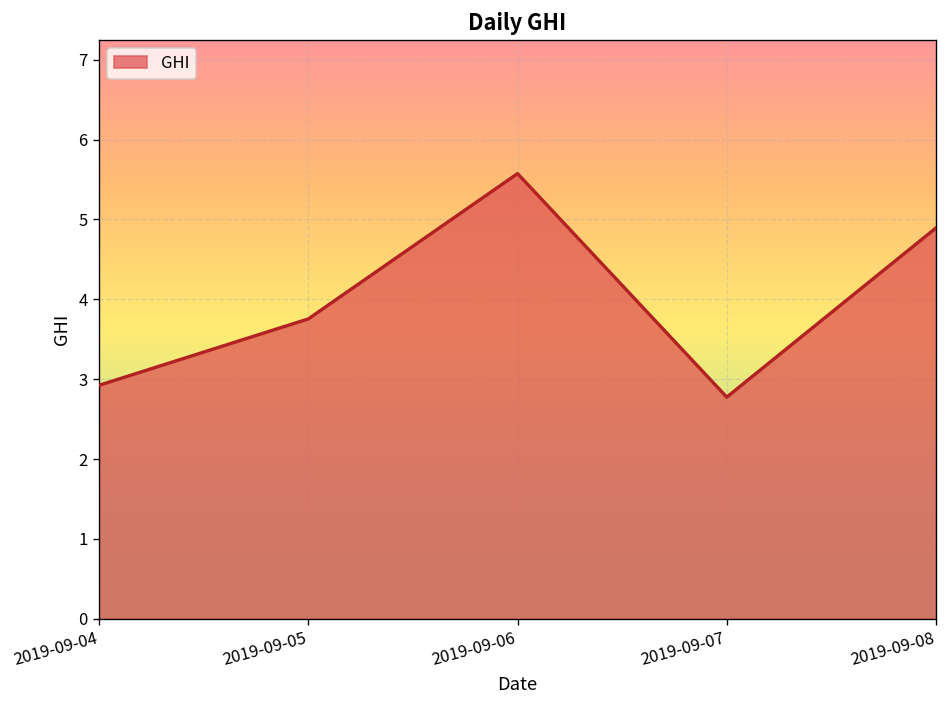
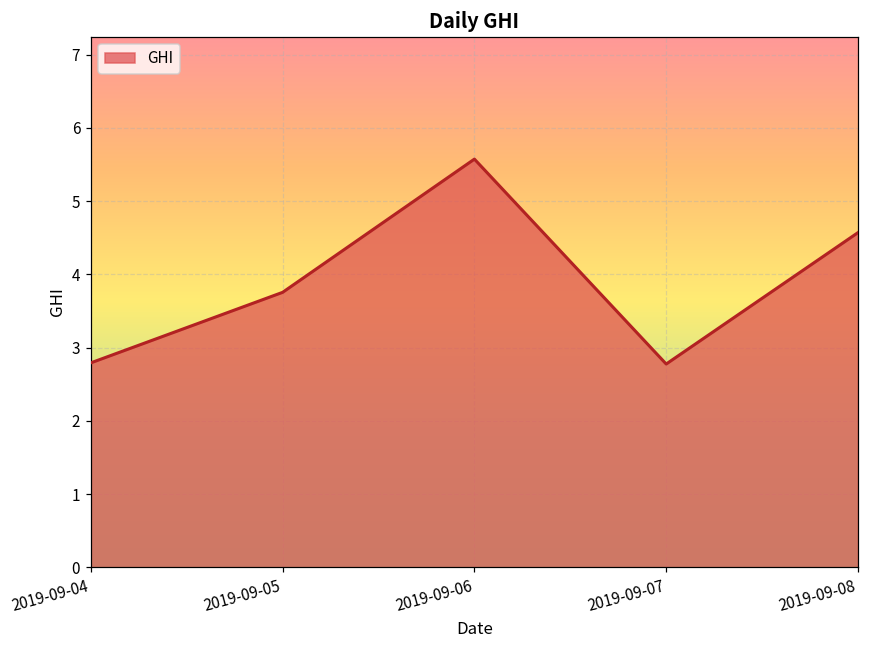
  {
-   "2019-09-04": 2.9,
+   "2019-09-04": 2.8,
    "2019-09-05": 3.8,
    "2019-09-06": 5.6,
    "2019-09-07": 2.8,
-   "2019-09-08": 4.9
+   "2019-09-08": 4.6
  }
